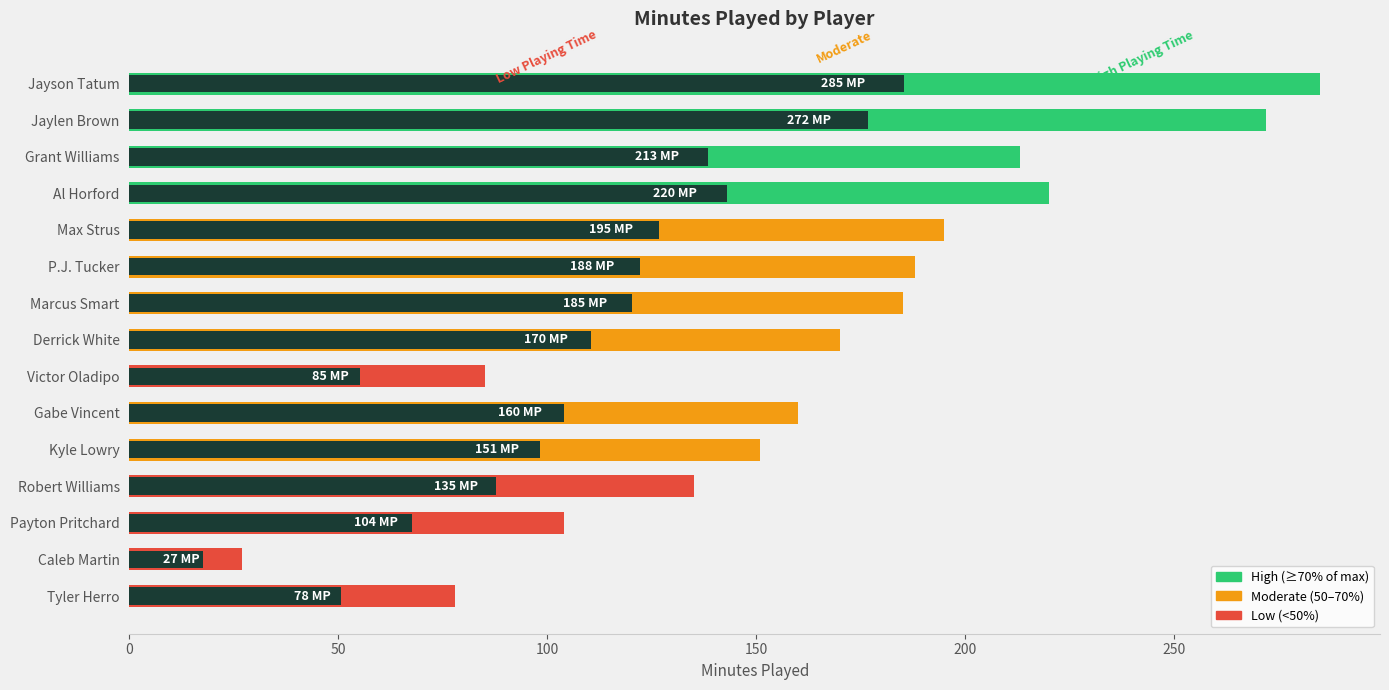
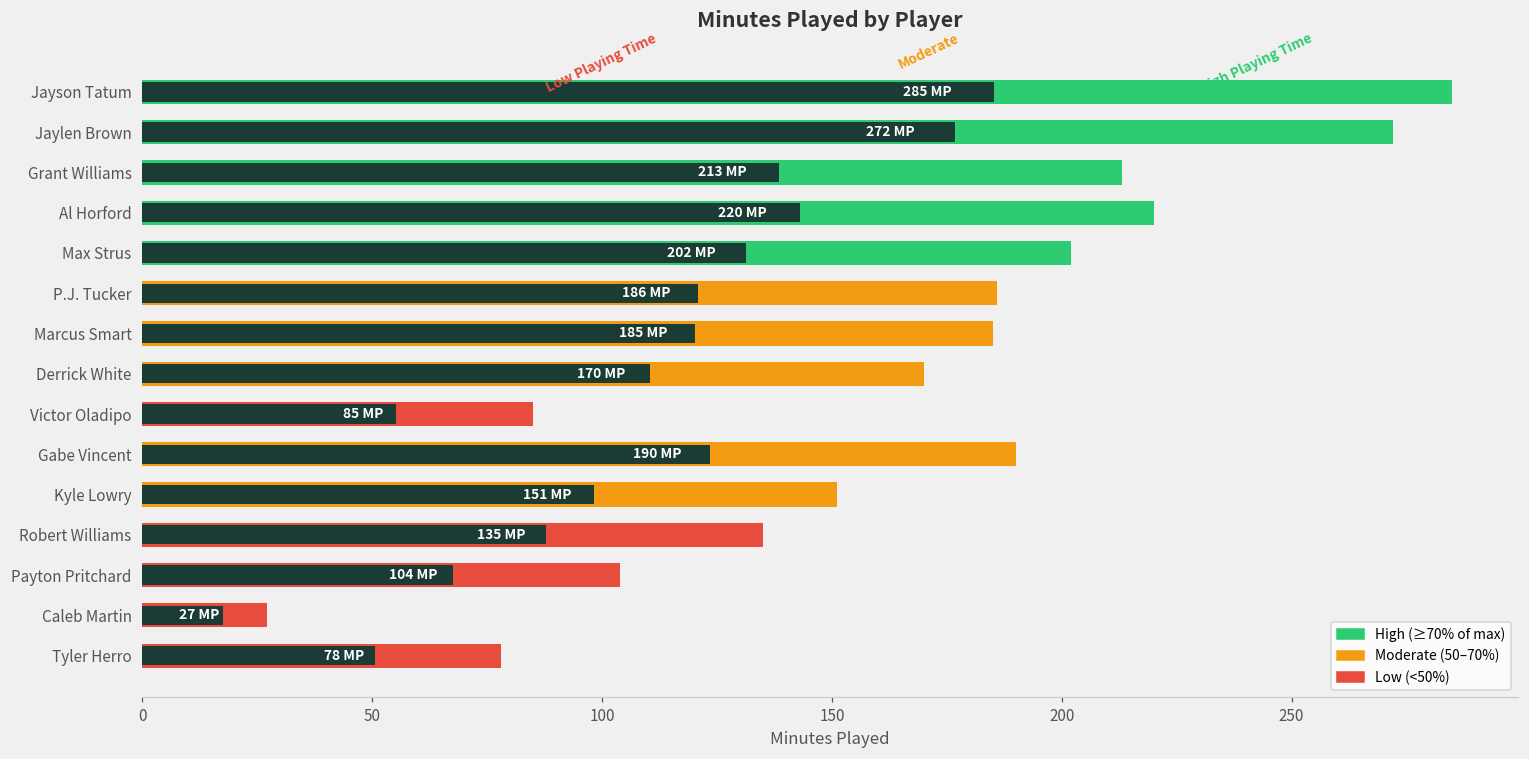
  {
-   "Max Strus": 195,
-   "P.J. Tucker": 188,
-   "Gabe Vincent": 160
+   "Max Strus": 202,
+   "P.J. Tucker": 186,
+   "Gabe Vincent": 190
  }
